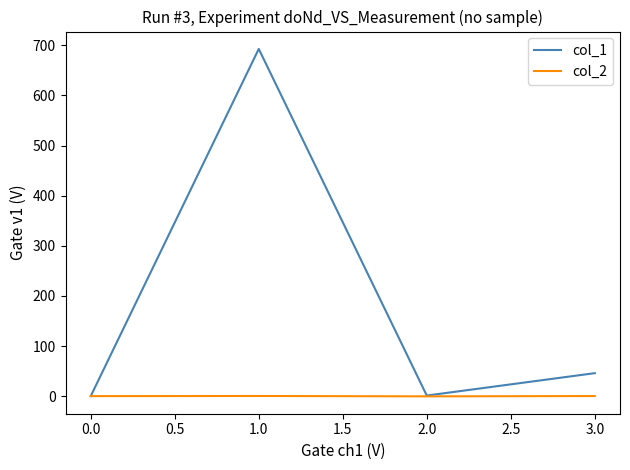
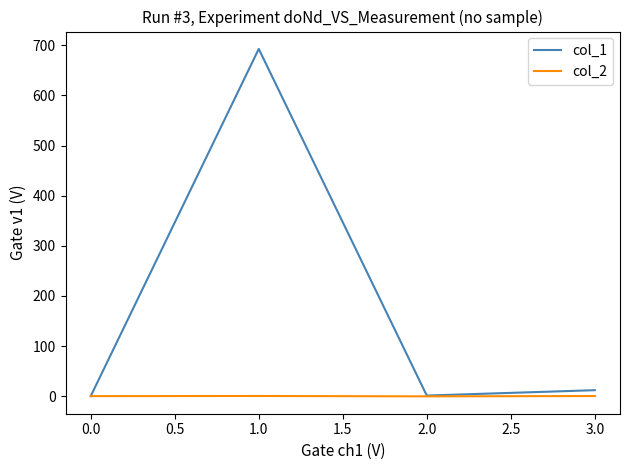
  {
    "col_1": {
      "1.0": 690,
-     "3.0": 50
+     "3.0": 10
    },
    "col_2": {
      "1.0": 0,
      "3.0": 0
    }
  }
